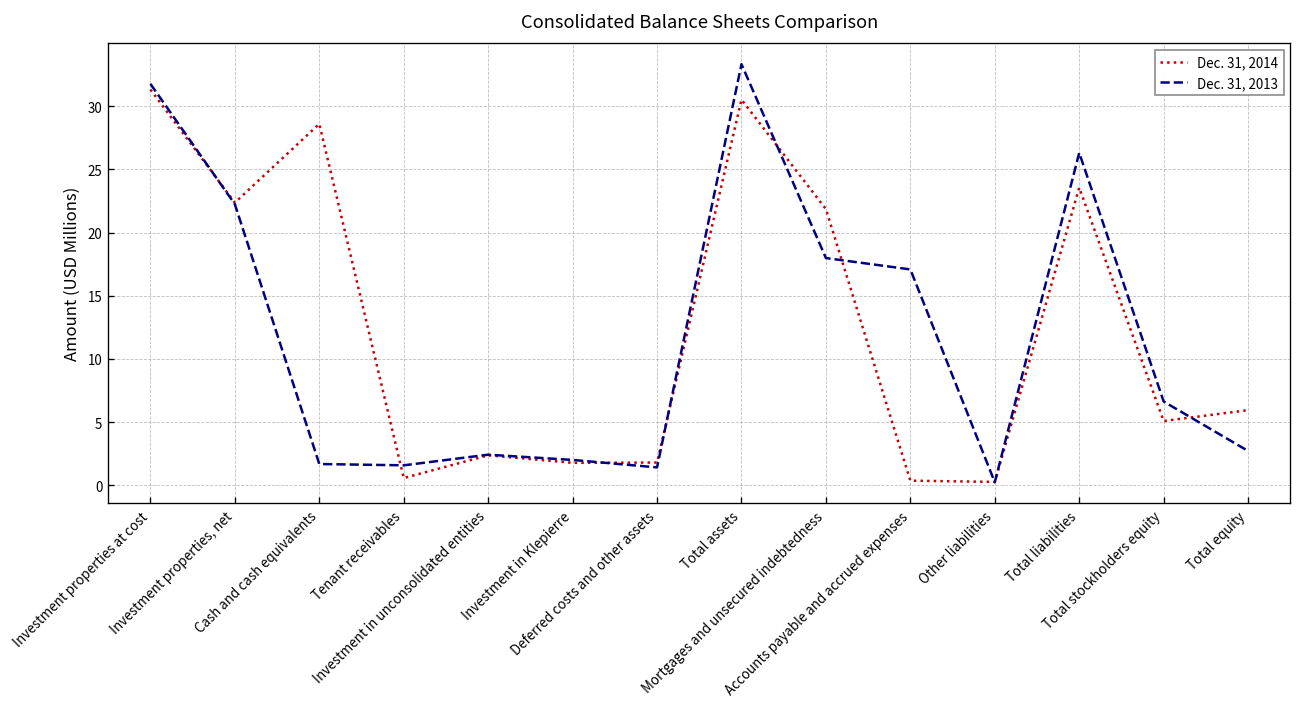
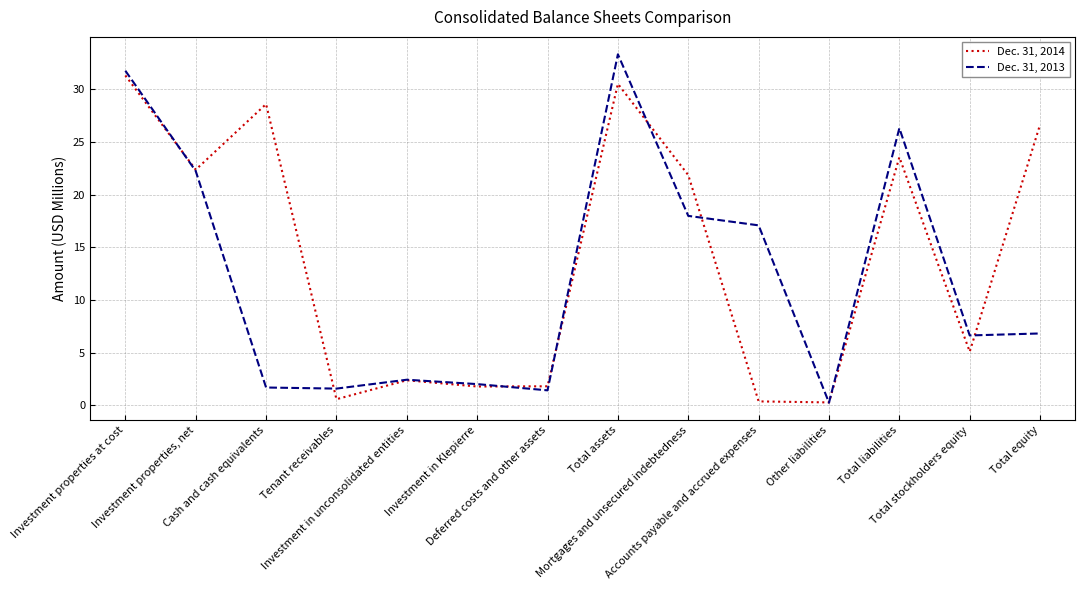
  {
    "Dec. 31, 2014": {
      "Investment properties at cost": 31.3,
      "Cash and cash equivalents": 28.6,
      "Tenant receivables": 0.6,
      "Deferred costs and other assets": 1.8,
      "Total assets": 30.5,
      "Mortgages and unsecured indebtedness": 21.9,
      "Accounts payable and accrued expenses": 0.4,
      "Total liabilities": 23.6,
      "Total stockholders equity": 5.1,
-     "Total equity": 6.0
+     "Total equity": 26.7
    },
    "Dec. 31, 2013": {
      "Investment properties at cost": 31.8,
      "Cash and cash equivalents": 1.7,
      "Tenant receivables": 1.6,
      "Deferred costs and other assets": 1.4,
      "Total assets": 33.3,
      "Mortgages and unsecured indebtedness": 18.0,
      "Accounts payable and accrued expenses": 17.1,
      "Total liabilities": 26.3,
      "Total stockholders equity": 6.6,
-     "Total equity": 2.7
+     "Total equity": 6.8
    }
  }
